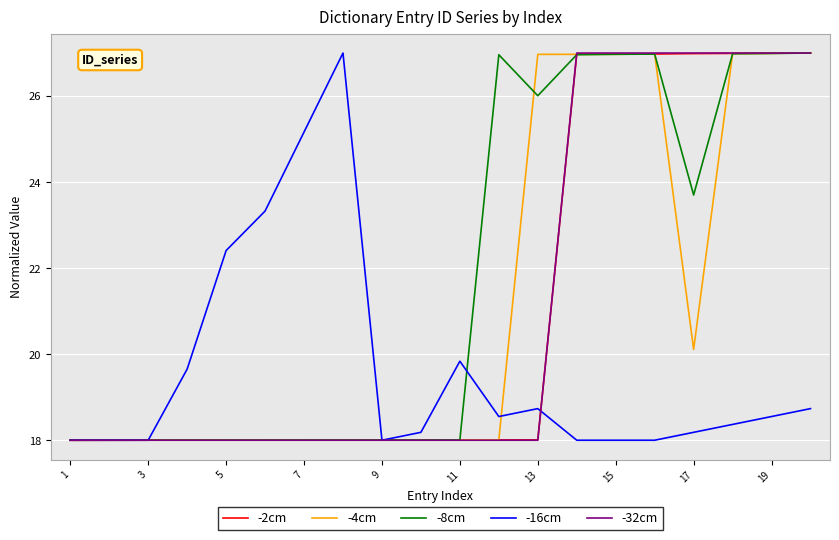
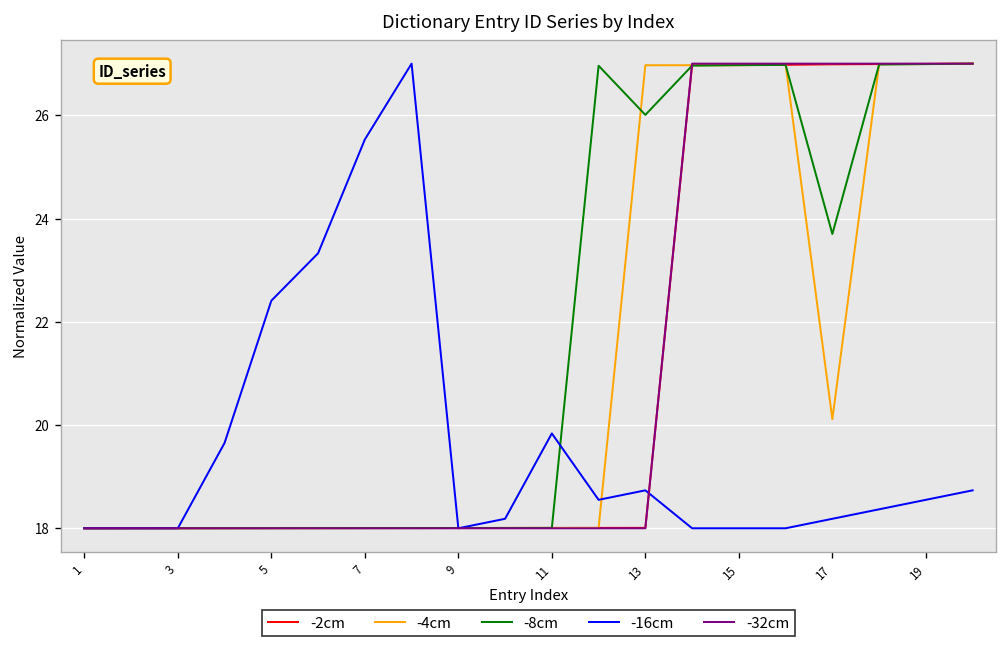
  {
    "-4cm": {
      "13": 27.0,
      "17": 20.1
    },
    "-8cm": {
      "13": 26.0,
      "17": 23.7
    },
    "-16cm": {
      "5": 22.4,
-     "7": 25.2,
+     "7": 25.5,
      "11": 19.8,
      "13": 18.7,
      "15": 18.0,
      "17": 18.2,
      "19": 18.6
    }
  }
